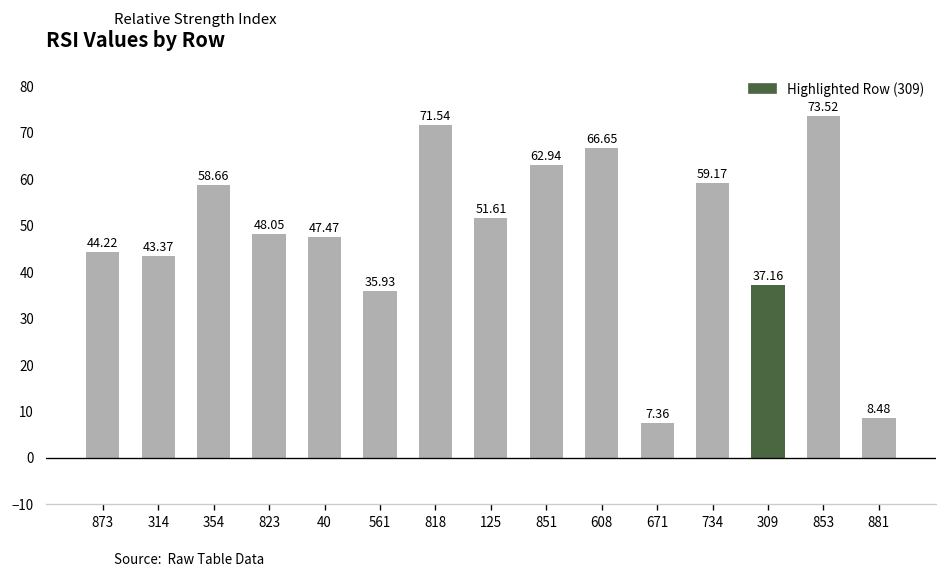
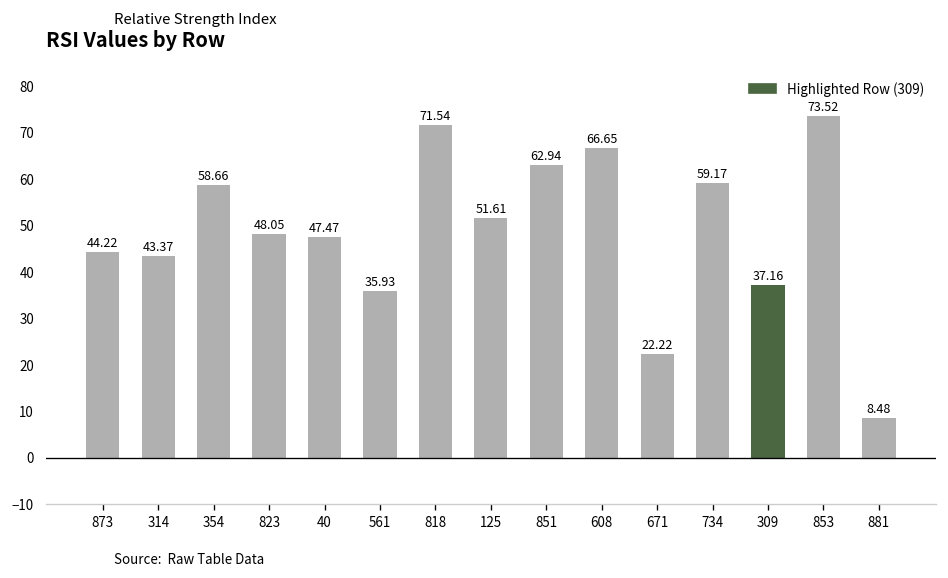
  {
    "873": 44.22,
    "314": 43.37,
    "354": 58.66,
    "823": 48.05,
    "40": 47.47,
    "561": 35.93,
    "818": 71.54,
    "125": 51.61,
    "851": 62.94,
    "608": 66.65,
-   "671": 7.36,
+   "671": 22.22,
    "734": 59.17,
    "309": 37.16,
    "853": 73.52,
    "881": 8.48
  }
